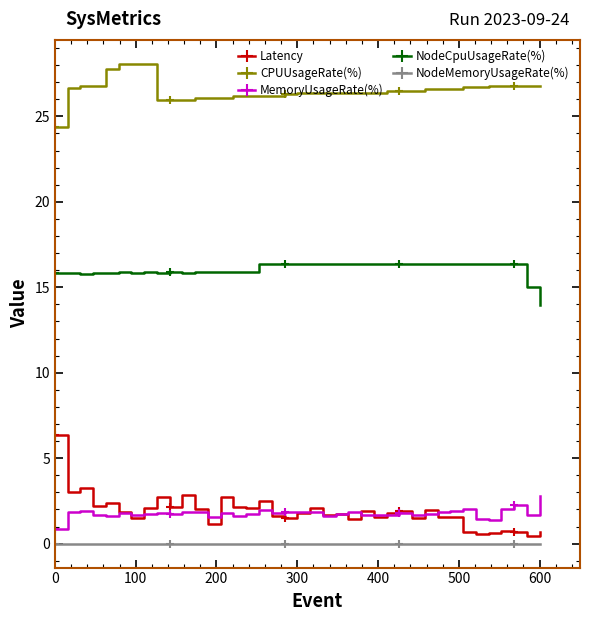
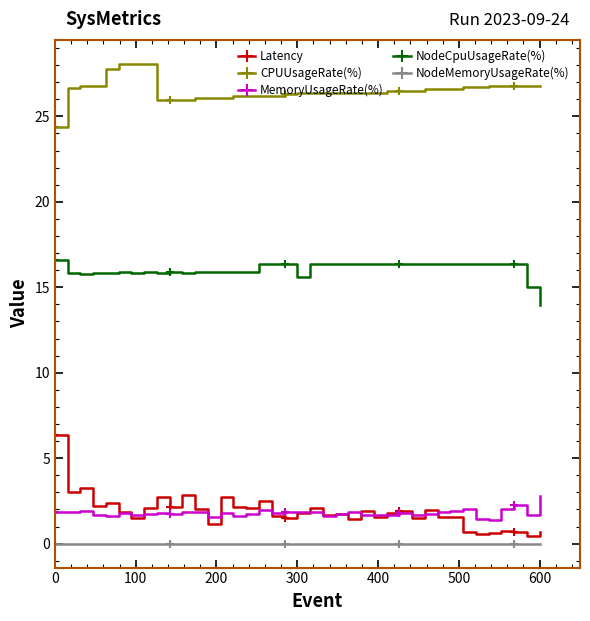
  {
    "Latency": {
      "0": 6.4,
      "600": 0.7
    },
    "CPUUsageRate(%)": {
      "0": 24.4,
      "300": 26.4,
      "600": 26.8
    },
    "MemoryUsageRate(%)": {
-     "0": 0.8,
+     "0": 1.9,
      "600": 2.8
    },
    "NodeCpuUsageRate(%)": {
-     "0": 15.8,
-     "300": 16.4,
+     "0": 16.6,
+     "300": 15.6,
      "600": 14.0
    },
    "NodeMemoryUsageRate(%)": {
      "0": 0.0,
      "300": 0.0,
      "600": 0.0
    }
  }
